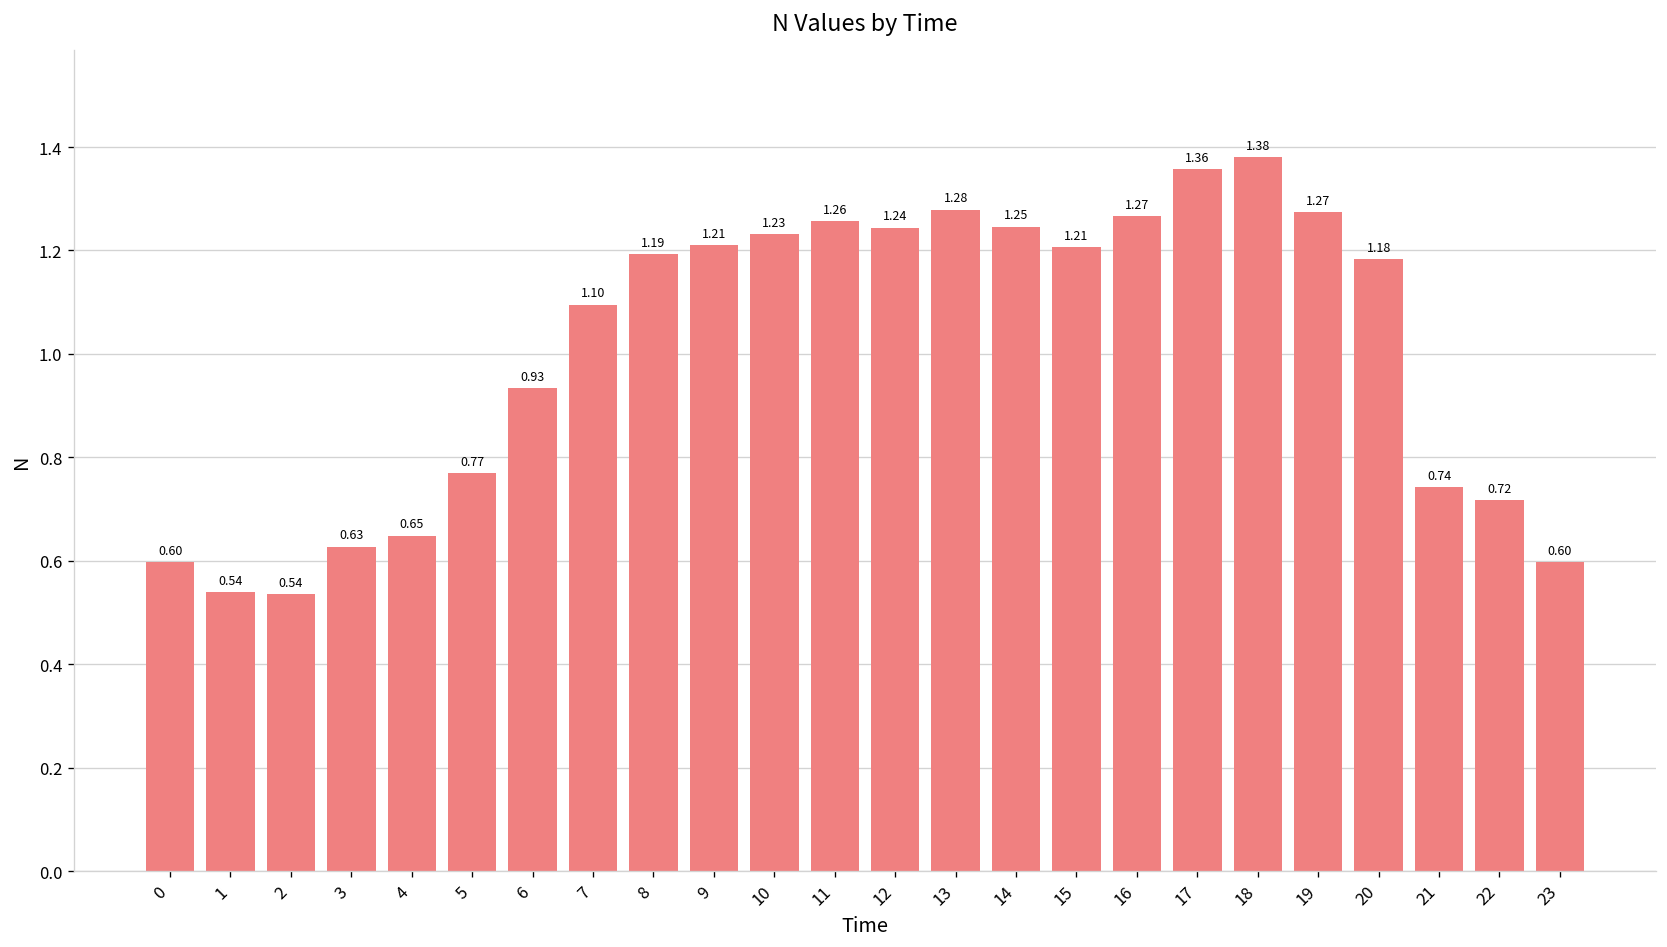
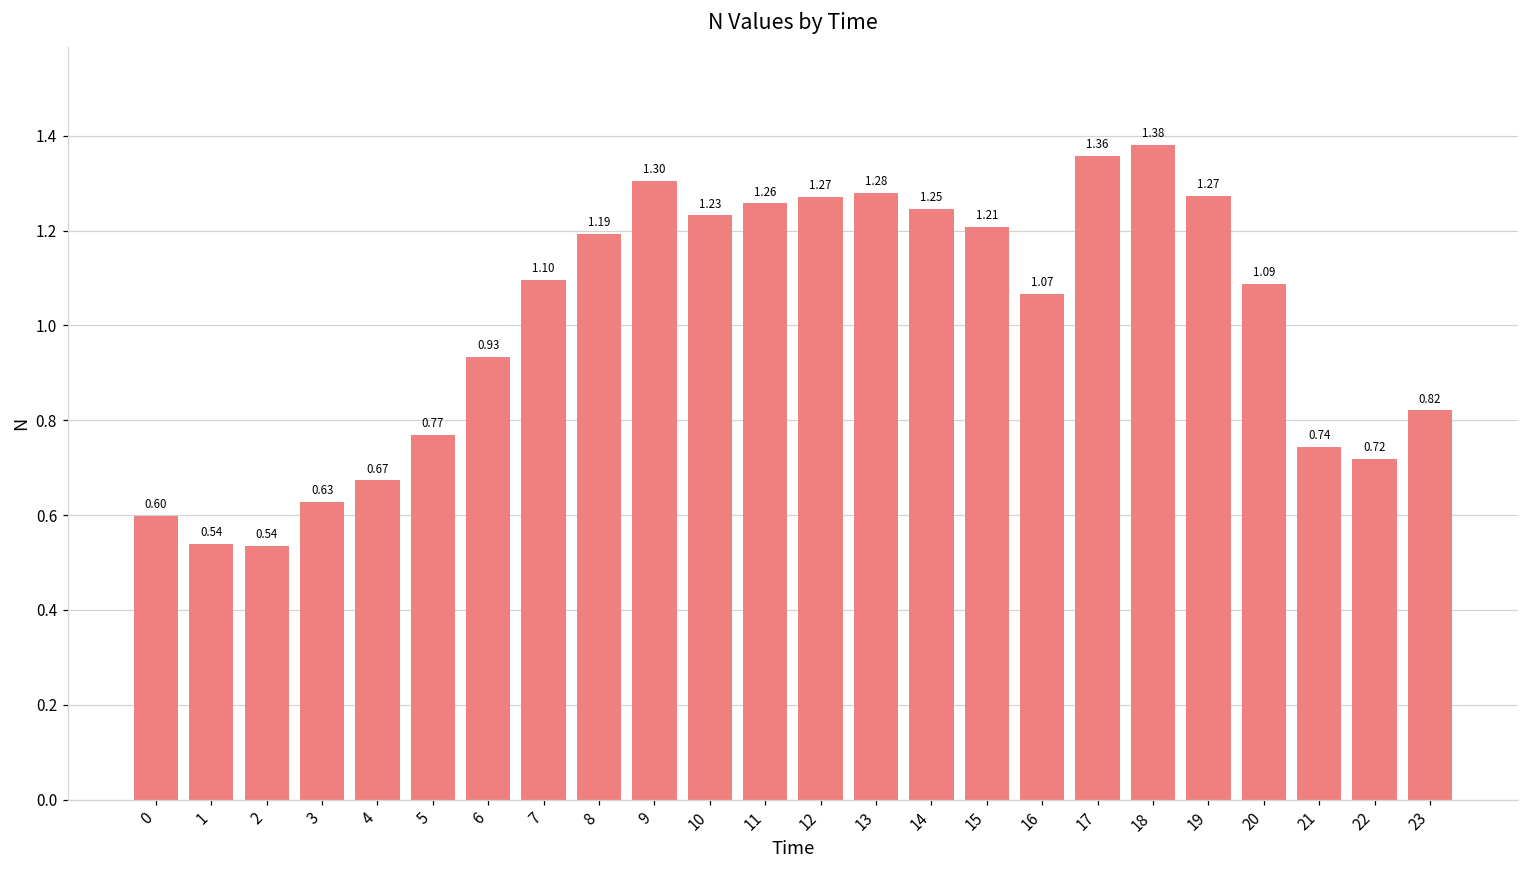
  {
    "0": 0.60,
    "1": 0.54,
    "2": 0.54,
    "3": 0.63,
-   "4": 0.65,
+   "4": 0.67,
    "5": 0.77,
    "6": 0.93,
    "7": 1.10,
    "8": 1.19,
-   "9": 1.21,
+   "9": 1.30,
    "10": 1.23,
    "11": 1.26,
-   "12": 1.24,
+   "12": 1.27,
    "13": 1.28,
    "14": 1.25,
    "15": 1.21,
-   "16": 1.27,
+   "16": 1.07,
    "17": 1.36,
    "18": 1.38,
    "19": 1.27,
-   "20": 1.18,
+   "20": 1.09,
    "21": 0.74,
    "22": 0.72,
-   "23": 0.60
+   "23": 0.82
  }
